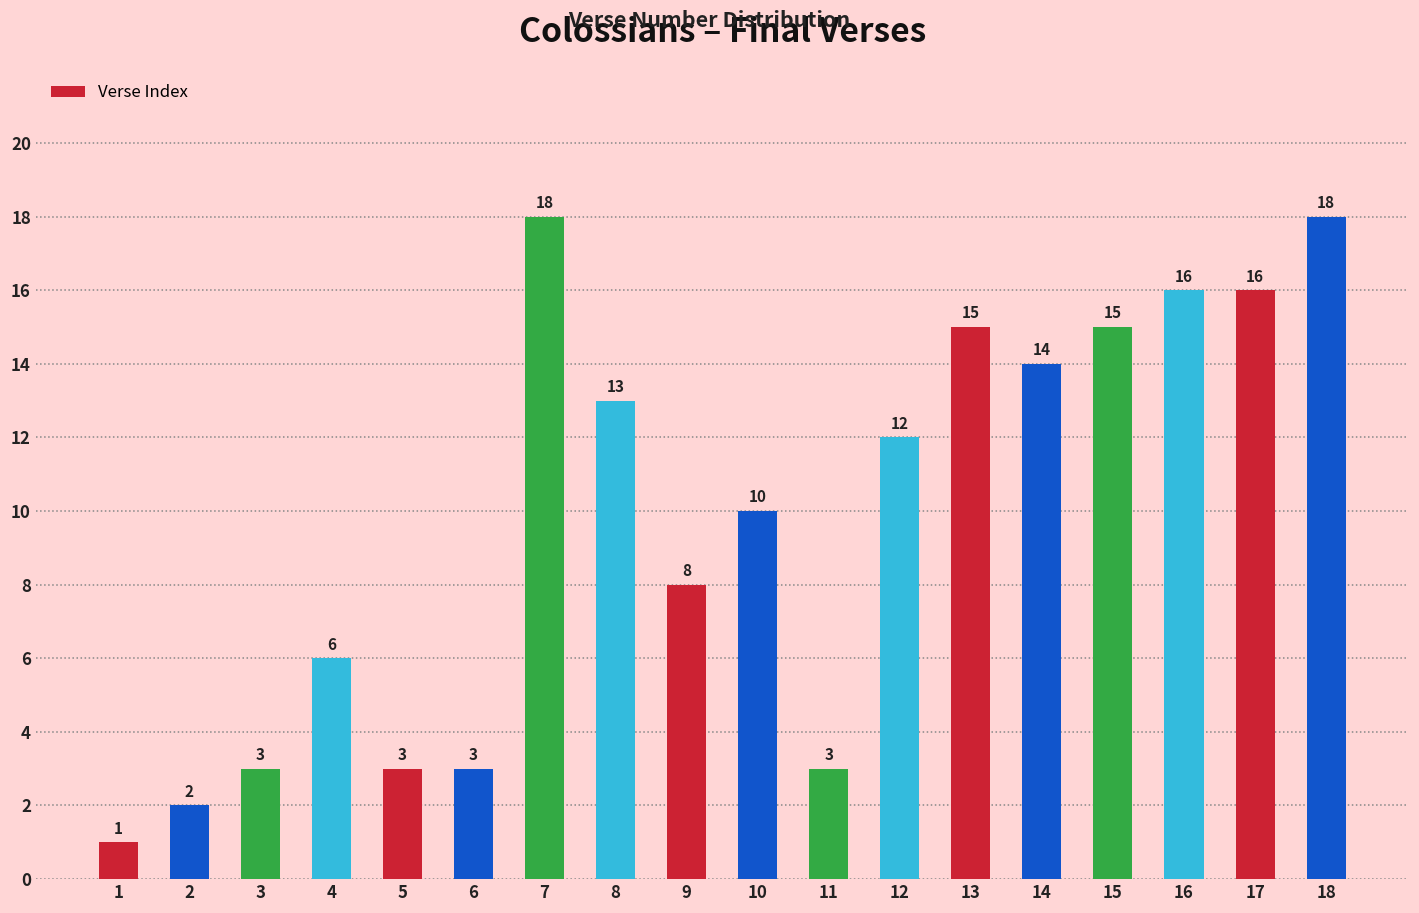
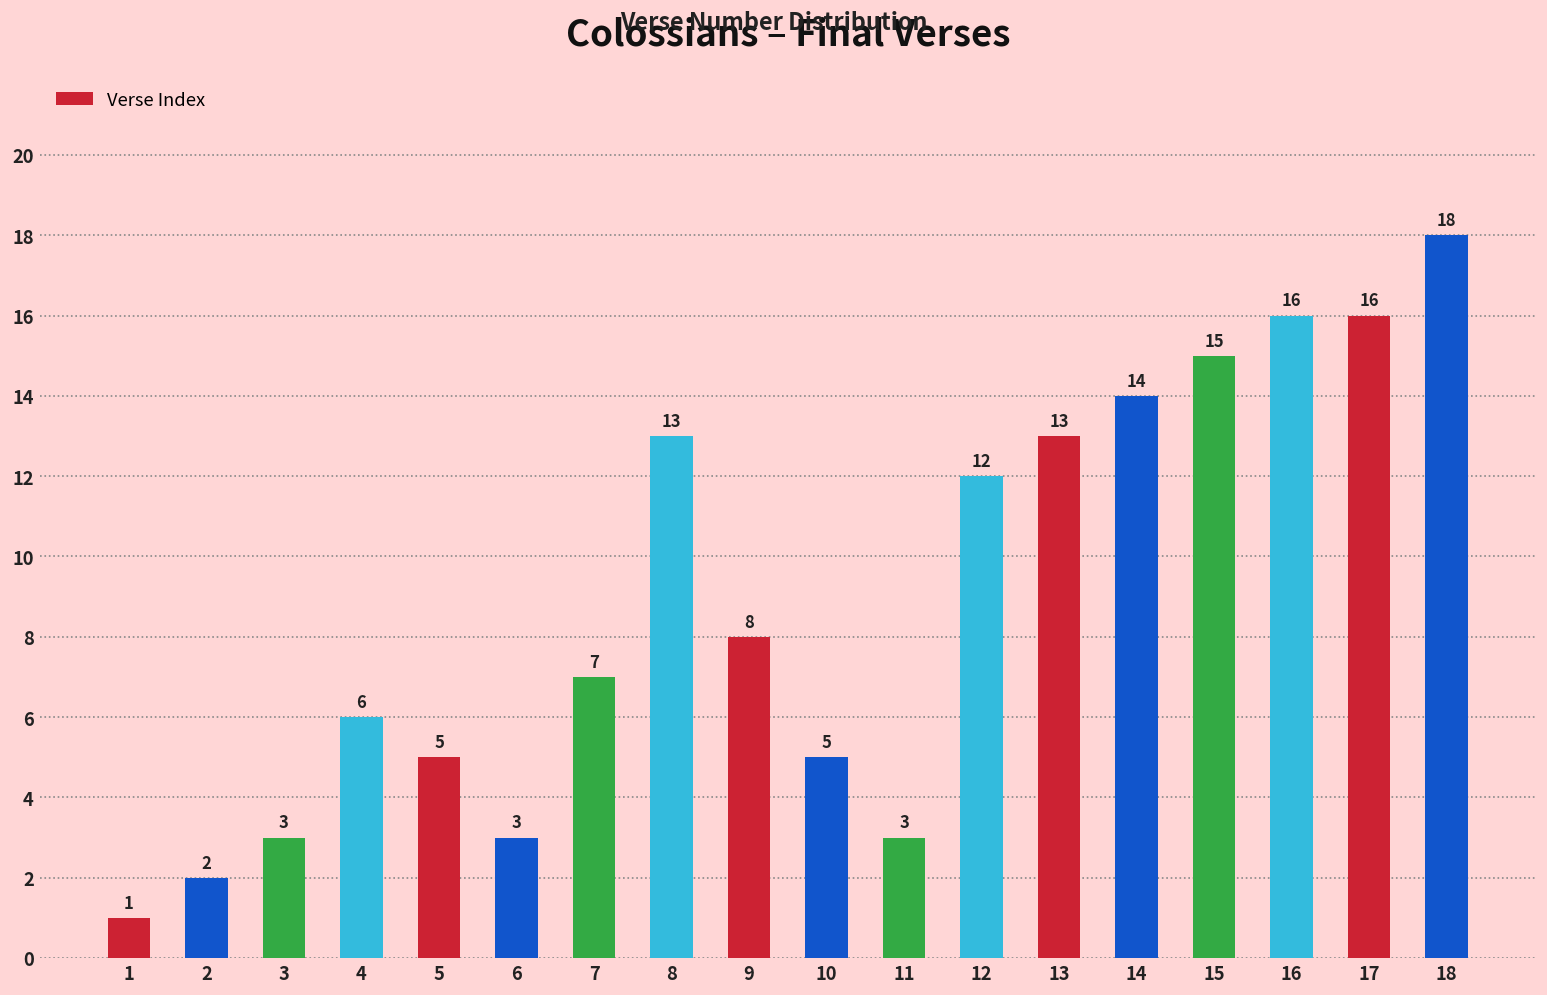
  {
    "1": 1,
    "2": 2,
    "3": 3,
    "4": 6,
-   "5": 3,
+   "5": 5,
    "6": 3,
-   "7": 18,
+   "7": 7,
    "8": 13,
    "9": 8,
-   "10": 10,
+   "10": 5,
    "11": 3,
    "12": 12,
-   "13": 15,
+   "13": 13,
    "14": 14,
    "15": 15,
    "16": 16,
    "17": 16,
    "18": 18
  }
